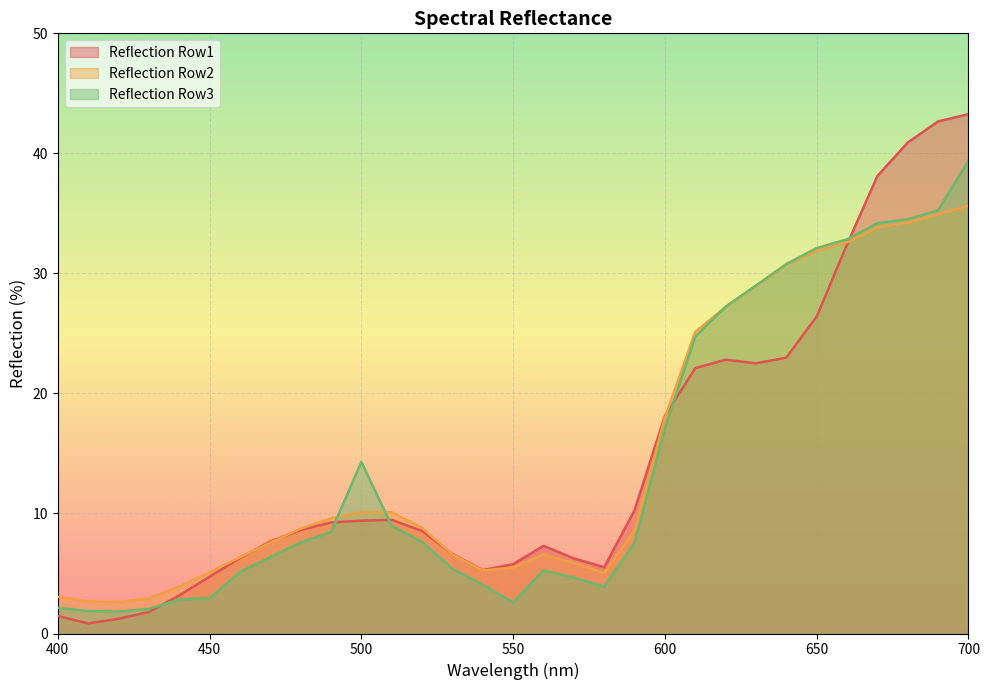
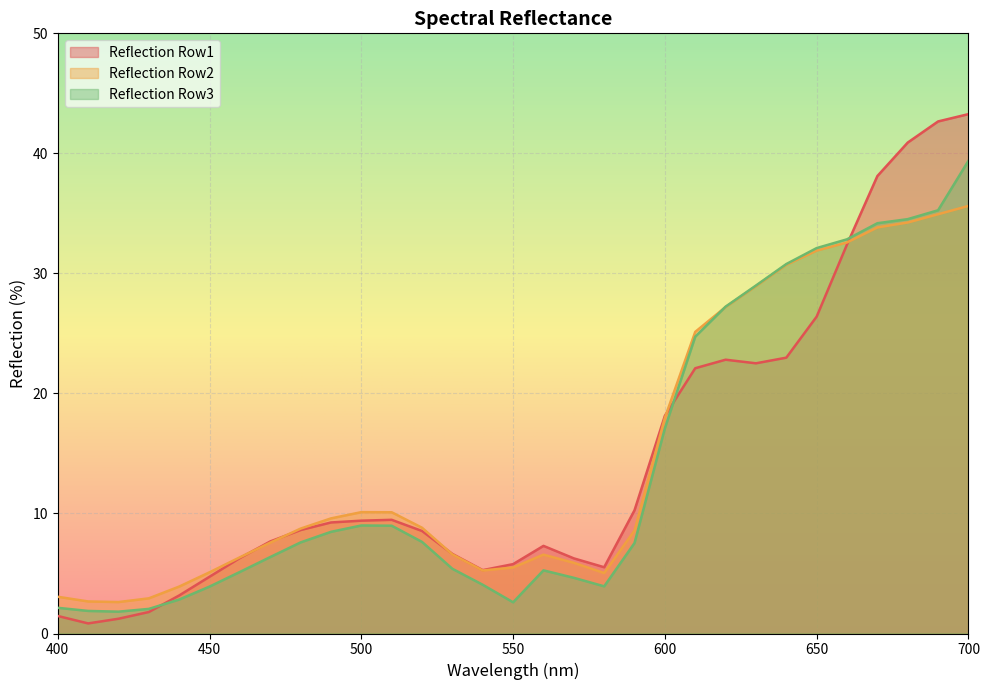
  {
    "Reflection Row3": {
      "400": 2.1,
-     "450": 2.9,
-     "500": 14.3,
+     "450": 3.9,
+     "500": 9.0,
      "550": 2.6,
      "600": 17.1,
      "700": 39.4
    }
  }
